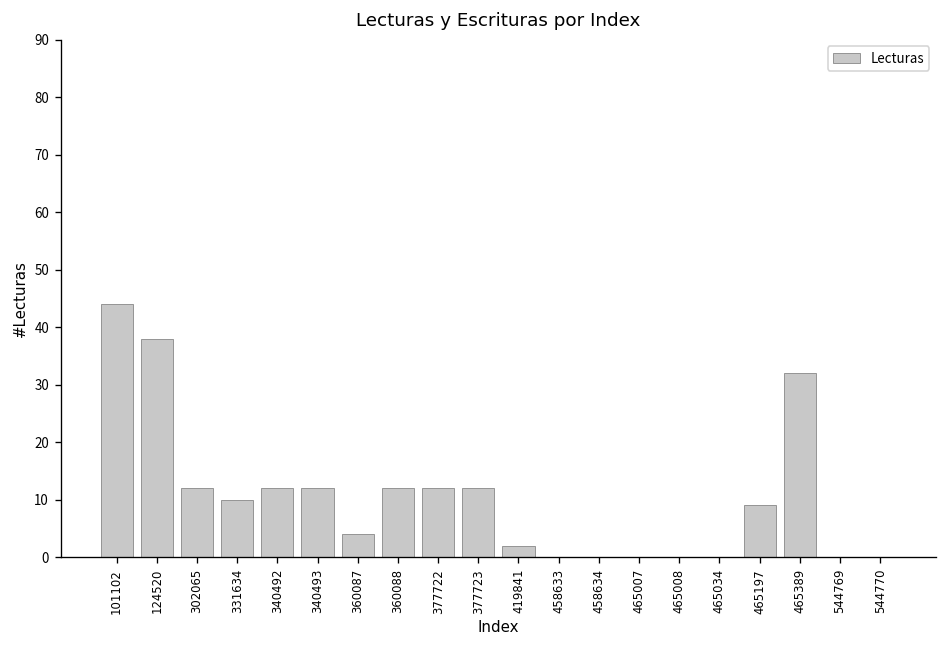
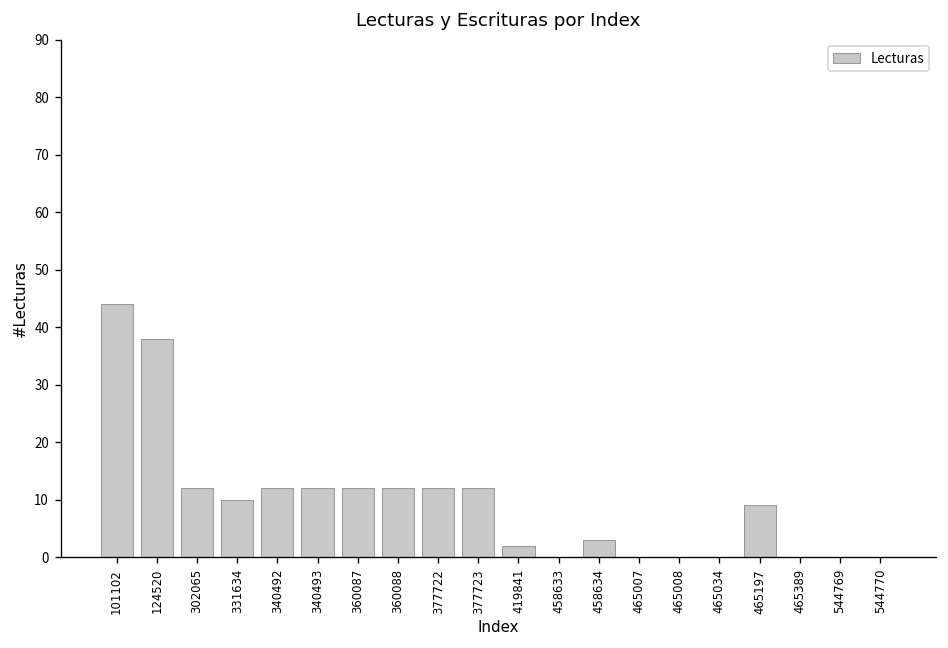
  {
    "101102": 44,
    "124520": 38,
    "302065": 12,
    "331634": 10,
    "340492": 12,
    "340493": 12,
-   "360087": 4,
+   "360087": 12,
    "360088": 12,
    "377722": 12,
    "377723": 12,
    "419841": 2,
    "458633": 0,
-   "458634": 0,
+   "458634": 3,
    "465007": 0,
    "465008": 0,
    "465034": 0,
    "465197": 9,
-   "465389": 32,
+   "465389": 0,
    "544769": 0,
    "544770": 0
  }
